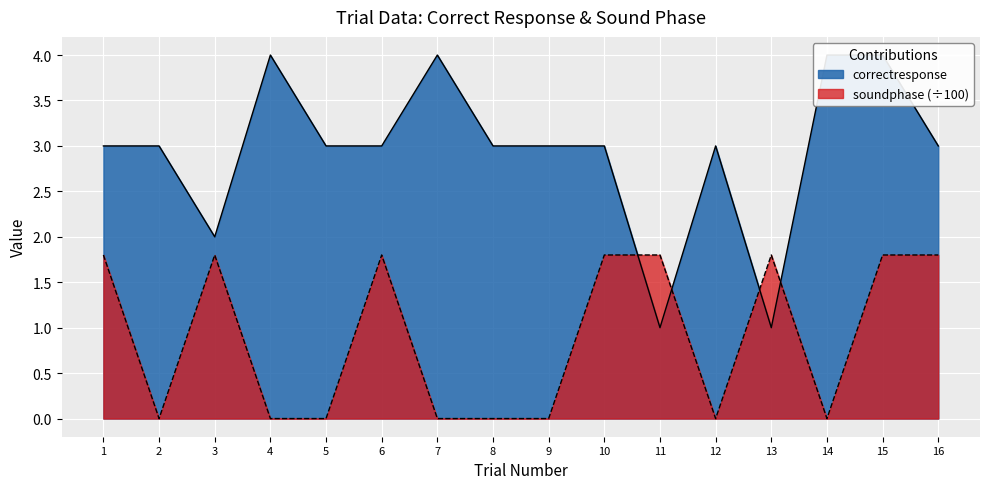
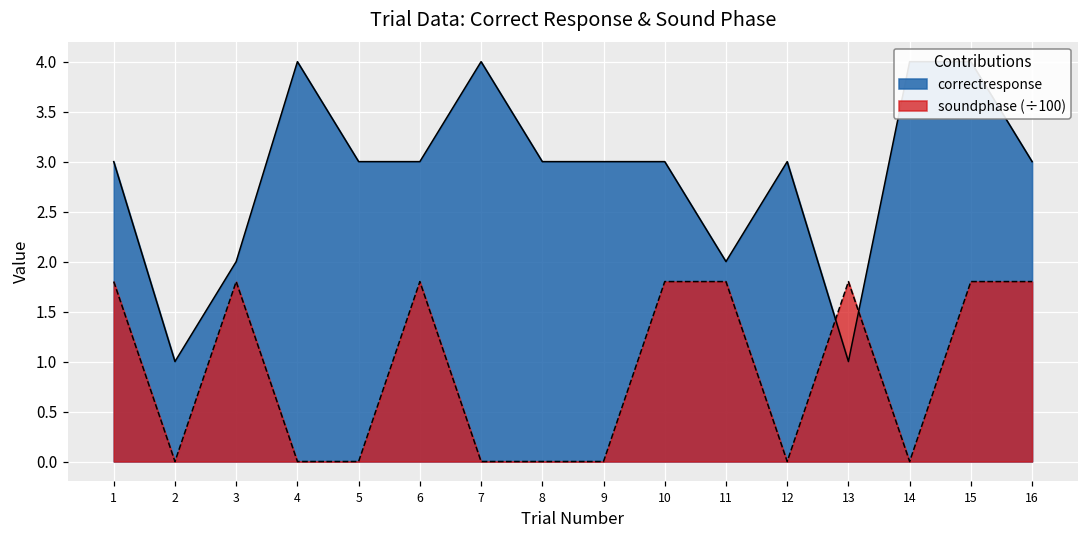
  {
    "correctresponse": {
      "1": 3,
-     "2": 3,
+     "2": 1,
      "3": 2,
      "4": 4,
      "5": 3,
      "6": 3,
      "7": 4,
      "8": 3,
      "9": 3,
      "10": 3,
-     "11": 1,
+     "11": 2,
      "12": 3,
      "13": 1,
      "16": 3
    },
    "soundphase (÷100)": {
      "1": 1.8,
      "2": 0,
      "3": 1.8,
      "4": 0,
      "5": 0,
      "6": 1.8,
      "7": 0,
      "8": 0,
      "9": 0,
      "10": 1.8,
      "11": 1.8,
      "12": 0,
      "13": 1.8,
      "14": 0,
      "15": 1.8,
      "16": 1.8
    }
  }
